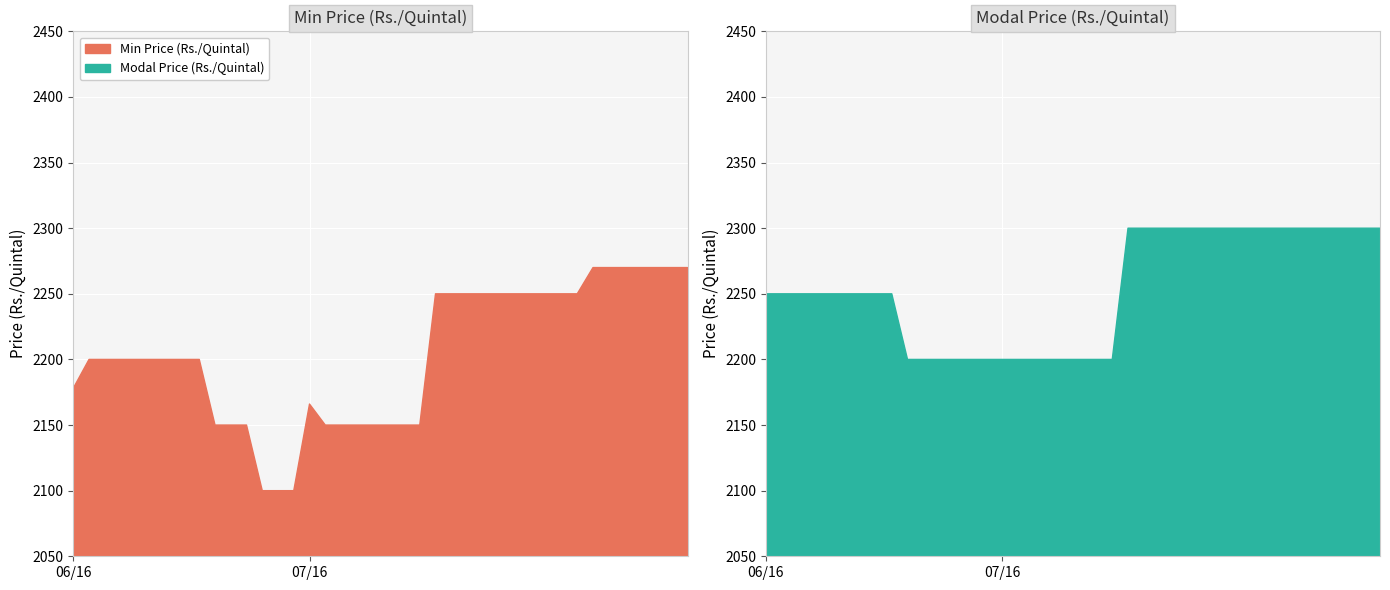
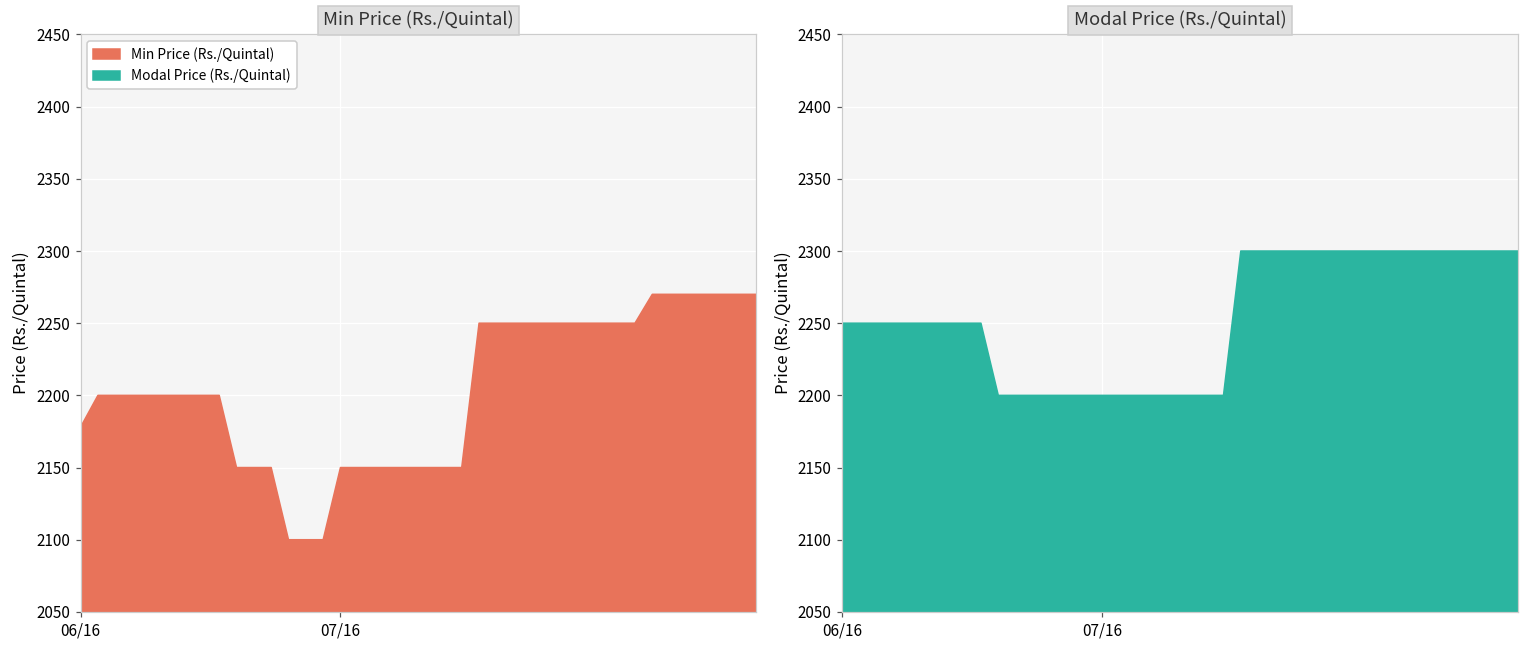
  {
    "Min Price (Rs./Quintal)": {
      "06/16": 2178,
-     "07/16": 2166
+     "07/16": 2150
    },
    "Modal Price (Rs./Quintal)": {
      "06/16": 2250,
      "07/16": 2200
    }
  }
